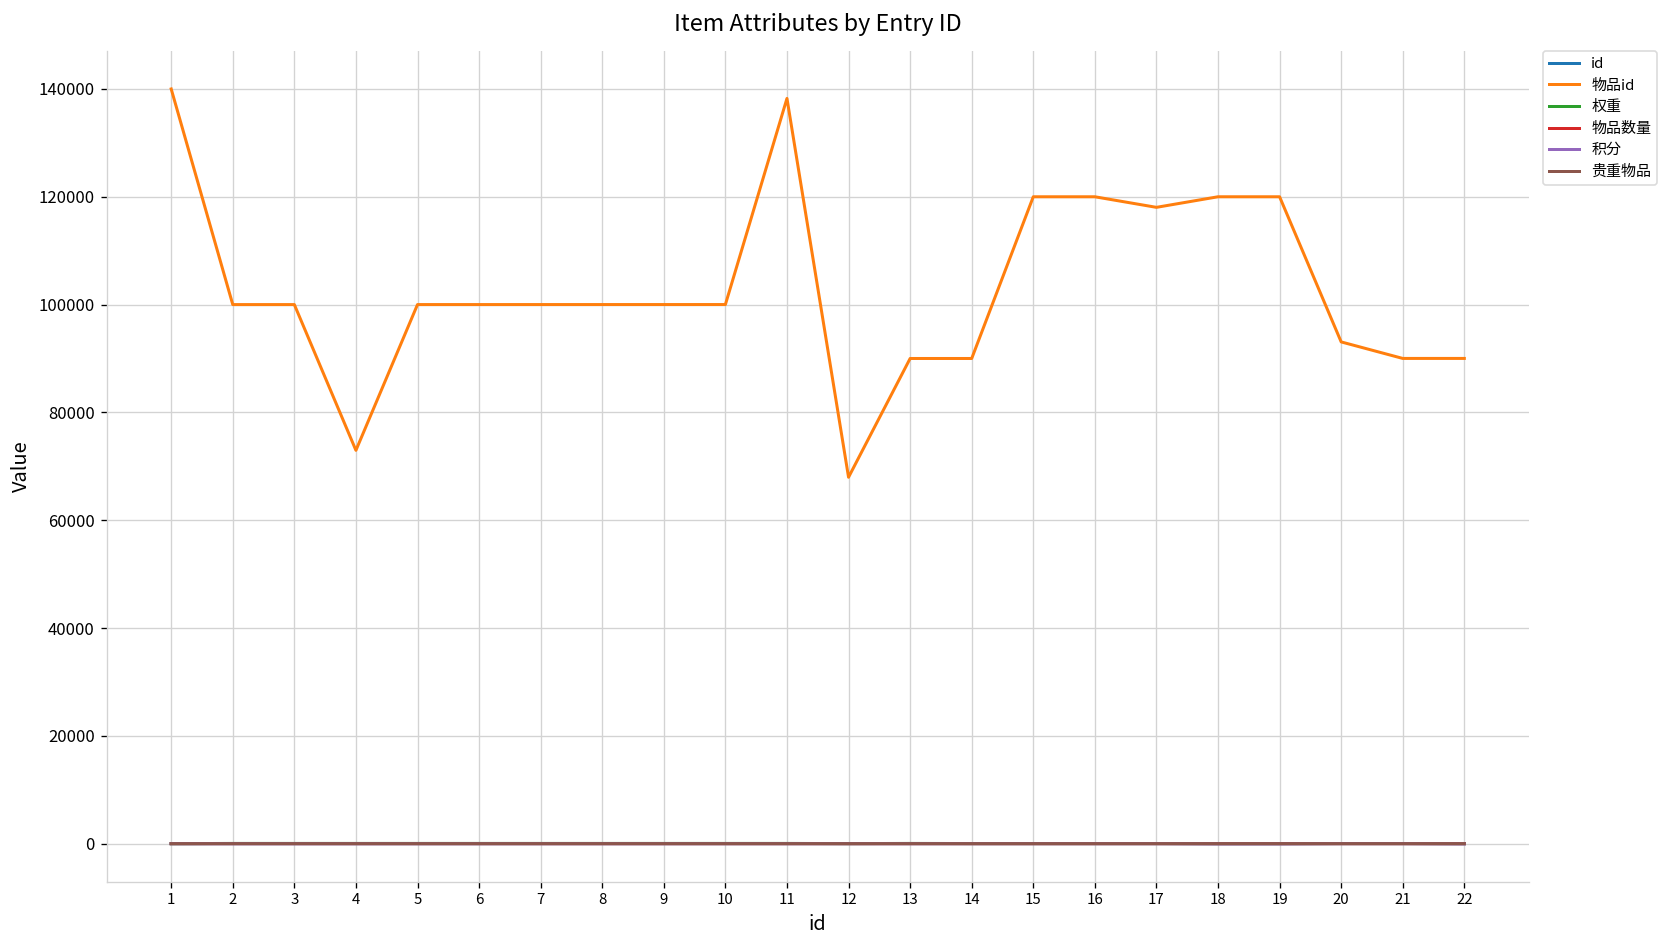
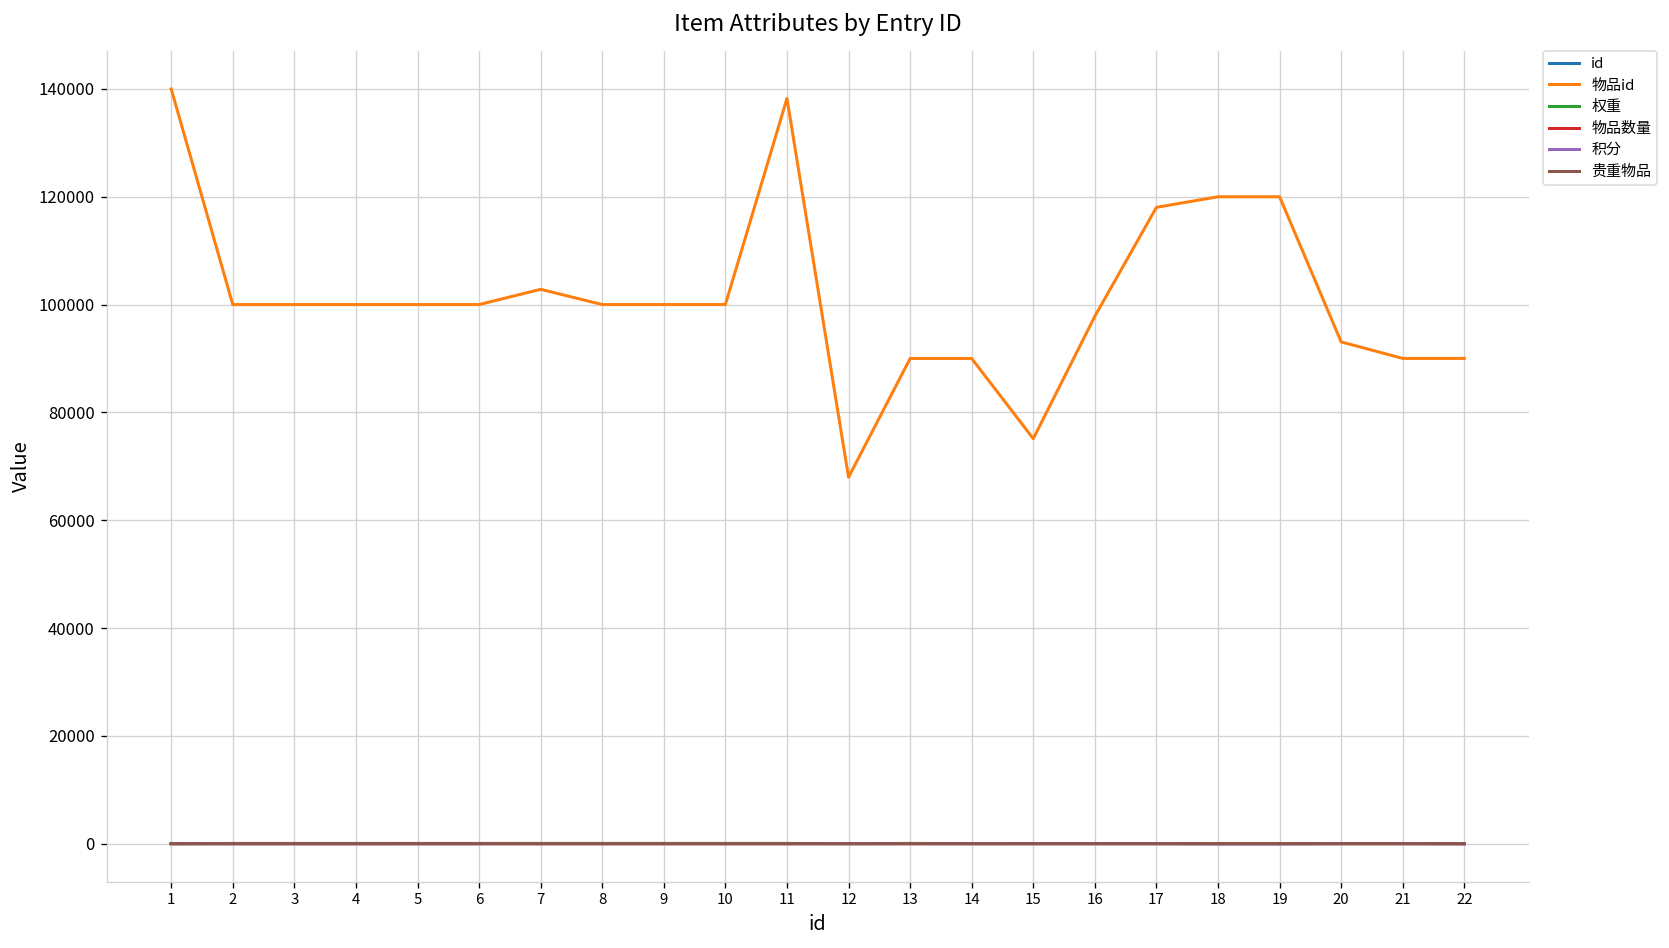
  {
    "贵重物品": {
      "1": 0,
      "2": 0,
      "3": 0,
      "4": 0,
      "5": 0,
      "6": 0,
      "7": 0,
      "8": 0,
      "9": 0,
      "10": 0,
      "11": 0,
      "12": 0,
      "13": 0,
      "14": 0,
      "15": 0,
      "16": 0,
      "17": 0,
      "18": 0,
      "19": 0,
      "20": 0,
      "21": 0,
      "22": 0
    },
    "物品id": {
      "1": 140000,
      "2": 100000,
      "3": 100000,
-     "4": 73000,
+     "4": 100000,
      "5": 100000,
      "6": 100000,
-     "7": 100000,
+     "7": 103000,
      "8": 100000,
      "9": 100000,
      "10": 100000,
      "11": 138000,
      "12": 68000,
      "13": 90000,
      "14": 90000,
-     "15": 120000,
-     "16": 120000,
+     "15": 75000,
+     "16": 98000,
      "17": 118000,
      "18": 120000,
      "19": 120000,
      "20": 93000,
      "21": 90000,
      "22": 90000
    }
  }
